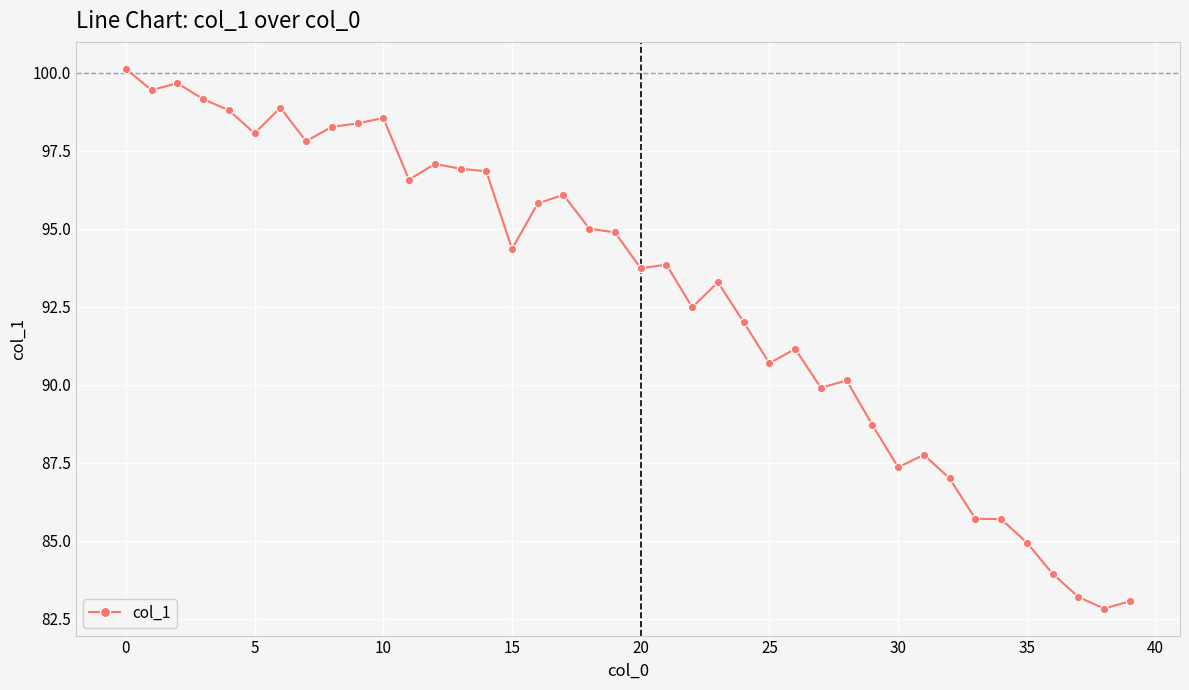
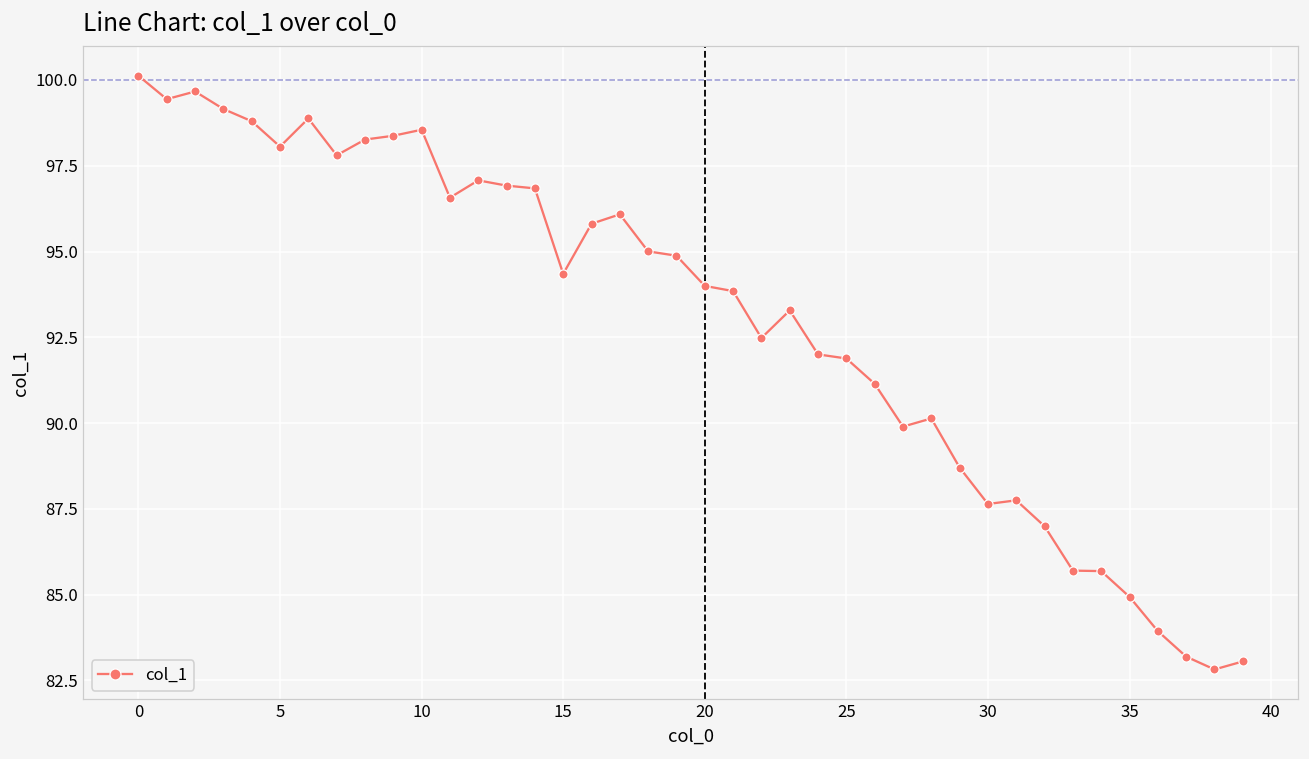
  {
    "0": 100.1,
    "5": 98.1,
    "10": 98.6,
    "15": 94.3,
-   "20": 93.7,
-   "25": 90.7,
-   "30": 87.4,
+   "20": 94.0,
+   "25": 91.9,
+   "30": 87.6,
    "35": 84.9
  }
